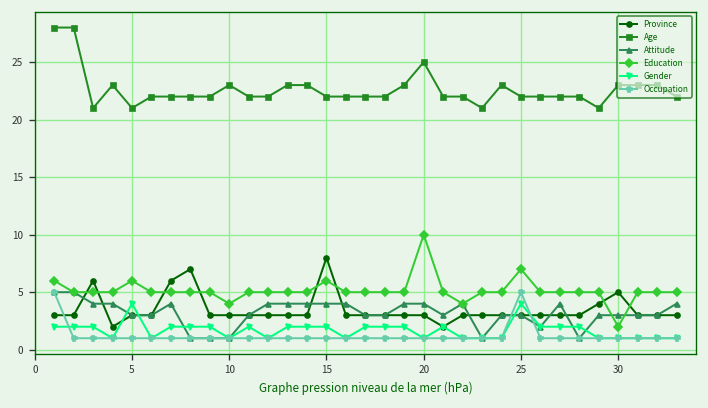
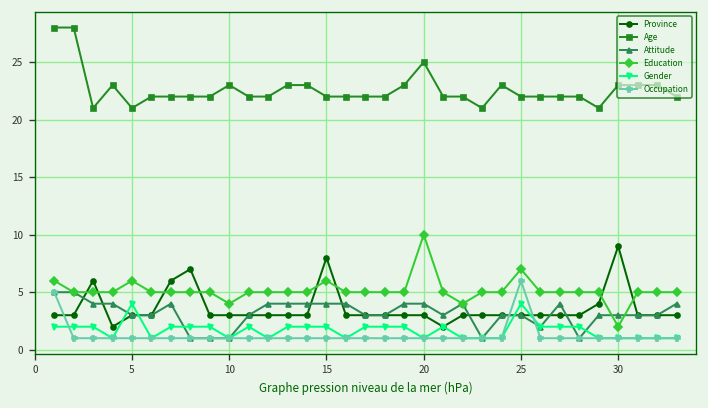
  {
    "Province": {
      "10": 3,
      "15": 8,
      "20": 3,
-     "30": 5
+     "30": 9
    },
    "Education": {
      "5": 6,
      "10": 4,
      "15": 6,
      "20": 10,
      "25": 7,
      "30": 2
    },
    "Gender": {
      "5": 4,
      "15": 2,
      "25": 4
    },
    "Occupation": {
      "5": 1,
      "15": 1,
-     "25": 5
+     "25": 6
    }
  }
